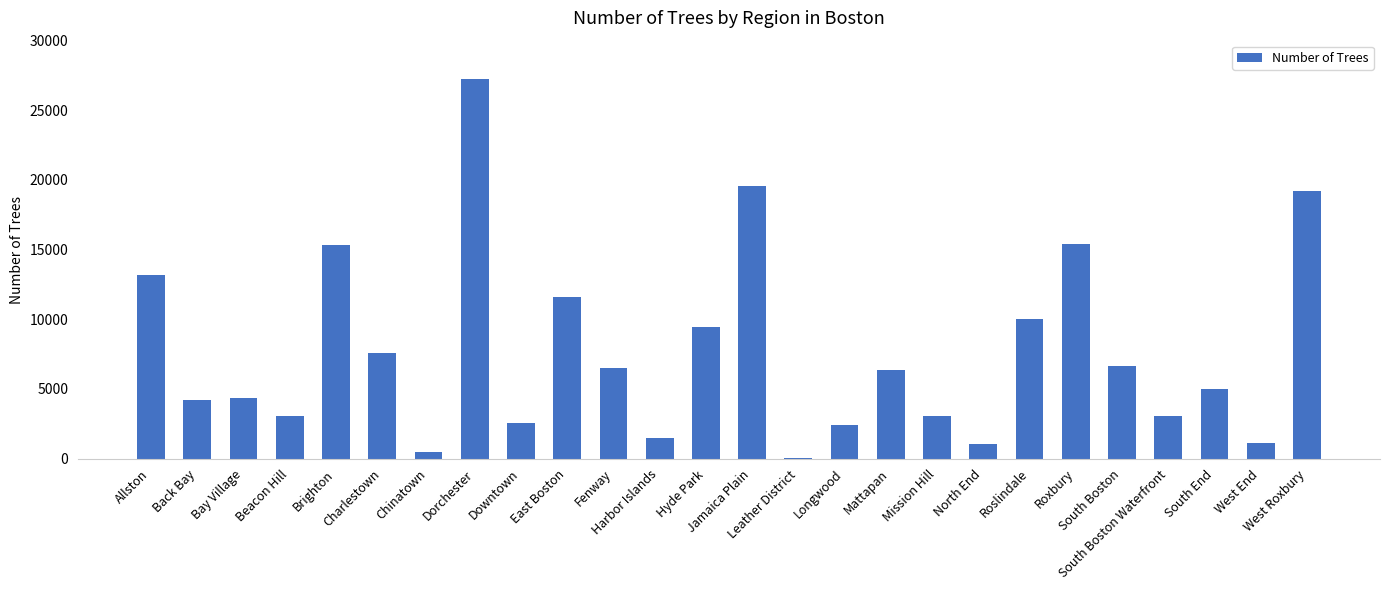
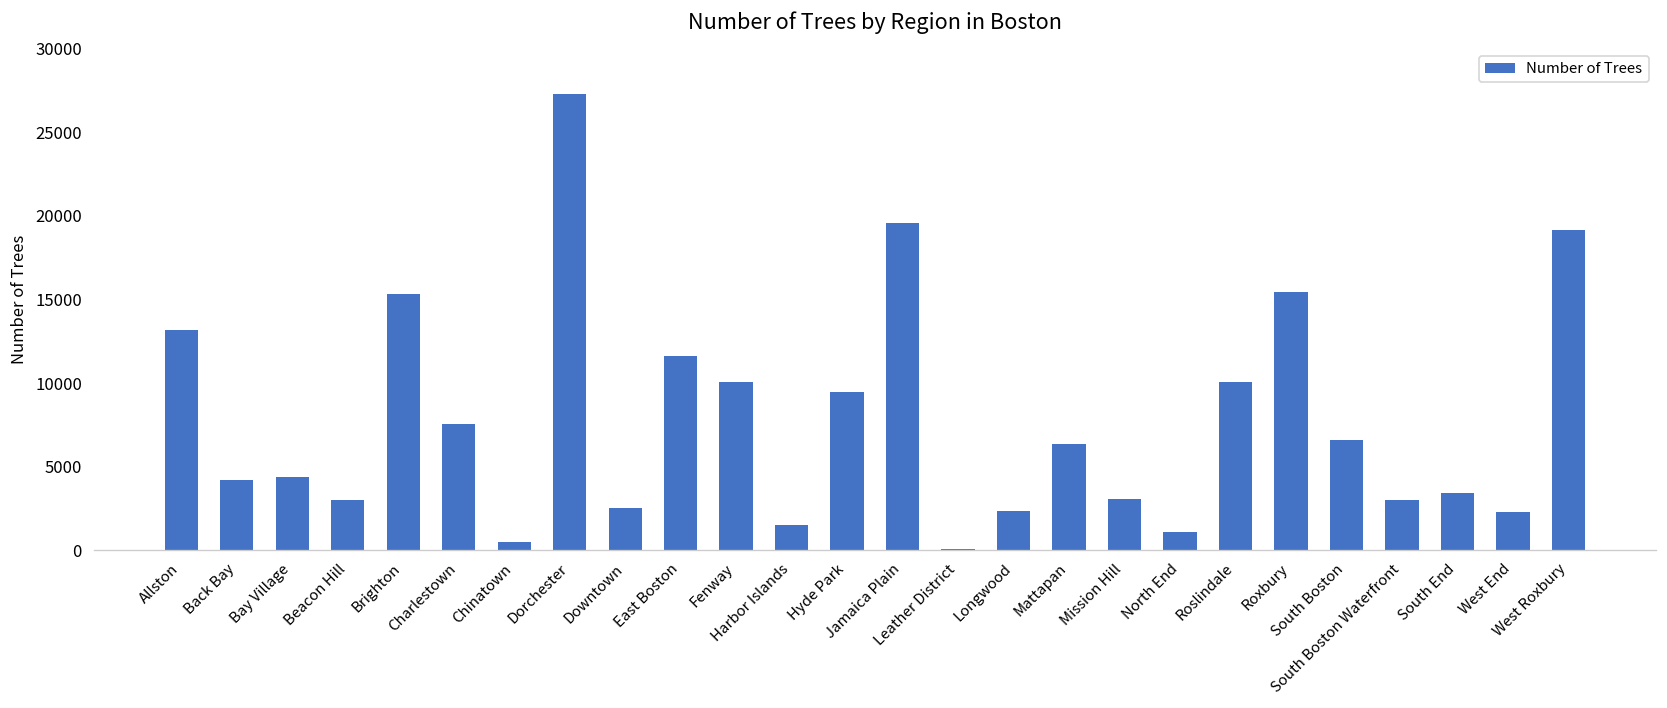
  {
    "Allston": 13200,
    "Back Bay": 4200,
    "Bay Village": 4400,
    "Beacon Hill": 3000,
    "Brighton": 15300,
    "Charlestown": 7600,
    "Chinatown": 500,
    "Dorchester": 27300,
    "Downtown": 2500,
    "East Boston": 11600,
-   "Fenway": 6500,
+   "Fenway": 10100,
    "Harbor Islands": 1500,
    "Hyde Park": 9500,
    "Jamaica Plain": 19600,
    "Longwood": 2400,
    "Mattapan": 6300,
    "Mission Hill": 3100,
    "North End": 1100,
    "Roslindale": 10000,
    "Roxbury": 15400,
    "South Boston": 6600,
    "South Boston Waterfront": 3000,
-   "South End": 5000,
-   "West End": 1100,
+   "South End": 3400,
+   "West End": 2300,
    "West Roxbury": 19200
  }
